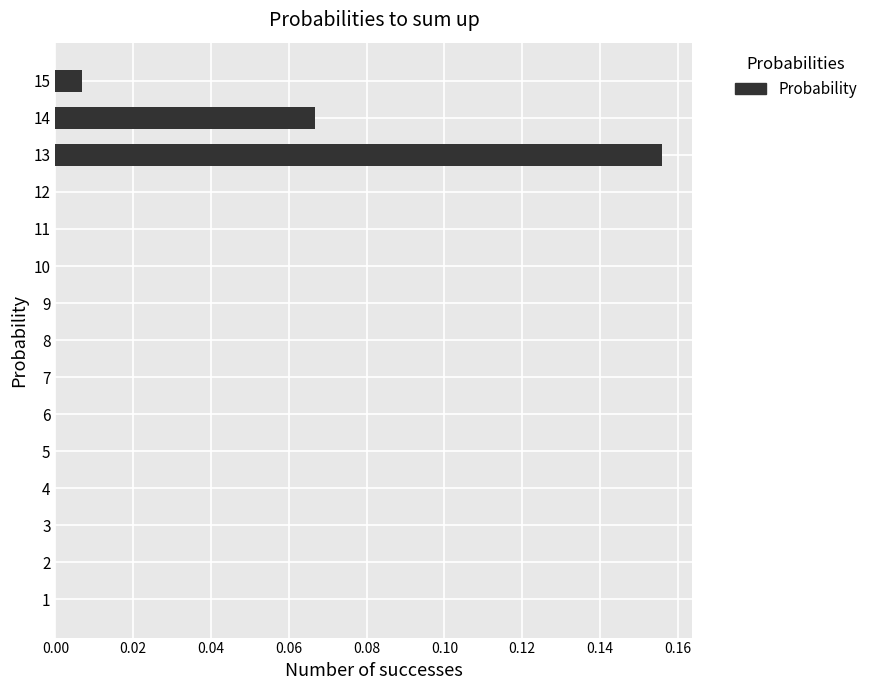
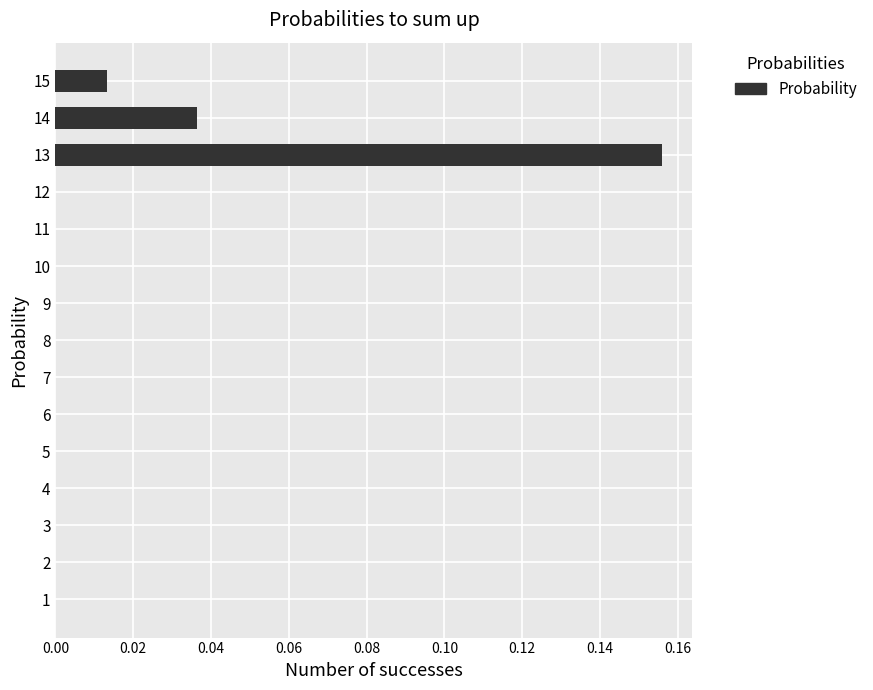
  {
-   "15": 0.007,
-   "14": 0.067,
+   "15": 0.013,
+   "14": 0.036,
    "13": 0.156,
    "12": 0.000,
    "11": 0.000,
    "10": 0.000,
    "9": 0.000,
    "8": 0.000,
    "7": 0.000,
    "6": 0.000,
    "5": 0.000,
    "4": 0.000,
    "3": 0.000,
    "2": 0.000,
    "1": 0.000
  }
